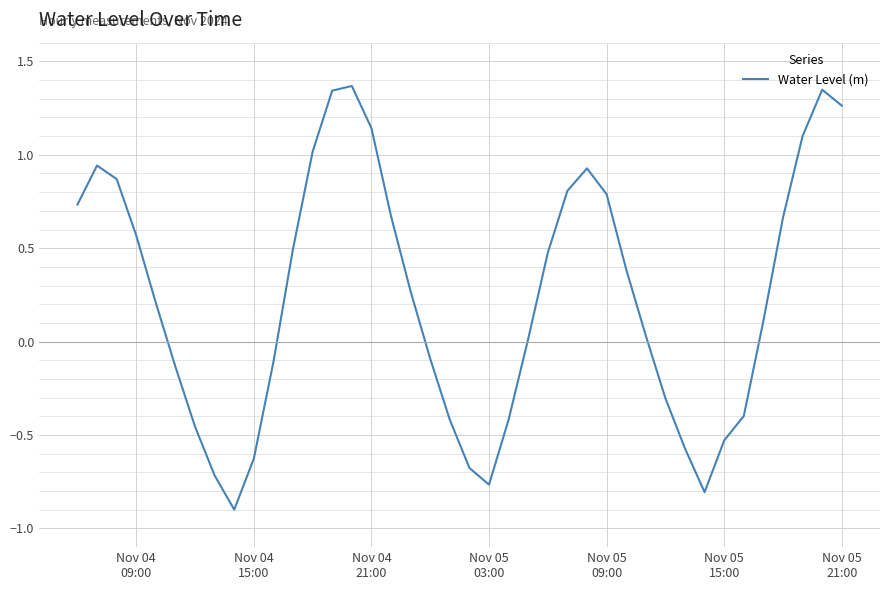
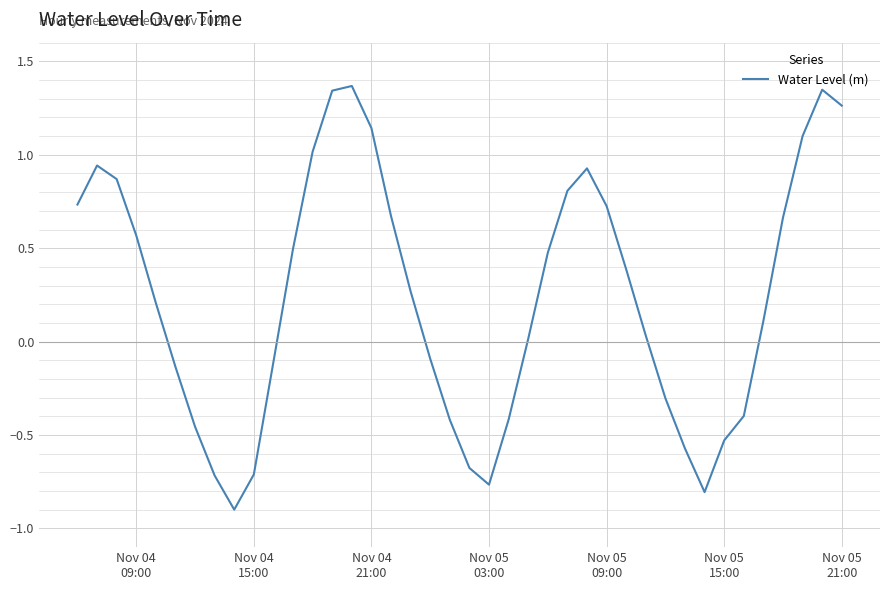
  {
    "Nov 04 09:00": 0.57,
-   "Nov 04 15:00": -0.63,
+   "Nov 04 15:00": -0.71,
    "Nov 04 21:00": 1.14,
    "Nov 05 03:00": -0.77,
-   "Nov 05 09:00": 0.79,
+   "Nov 05 09:00": 0.73,
    "Nov 05 15:00": -0.53,
    "Nov 05 21:00": 1.26
  }
